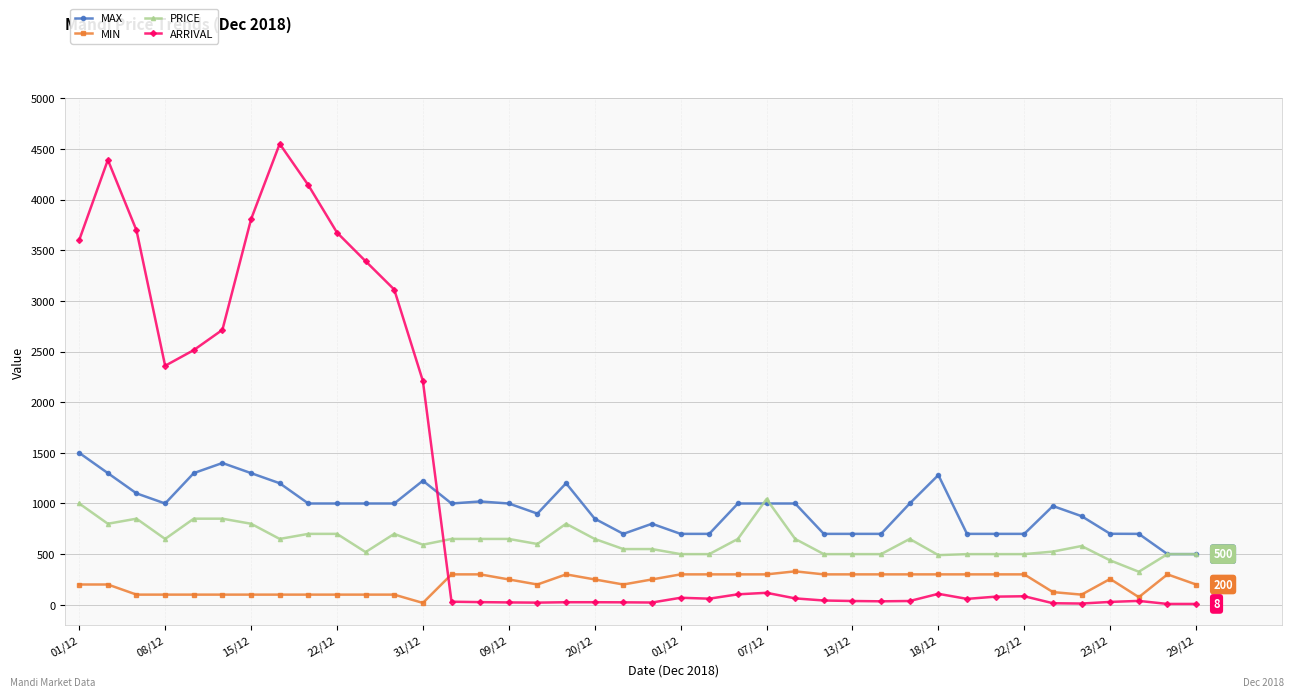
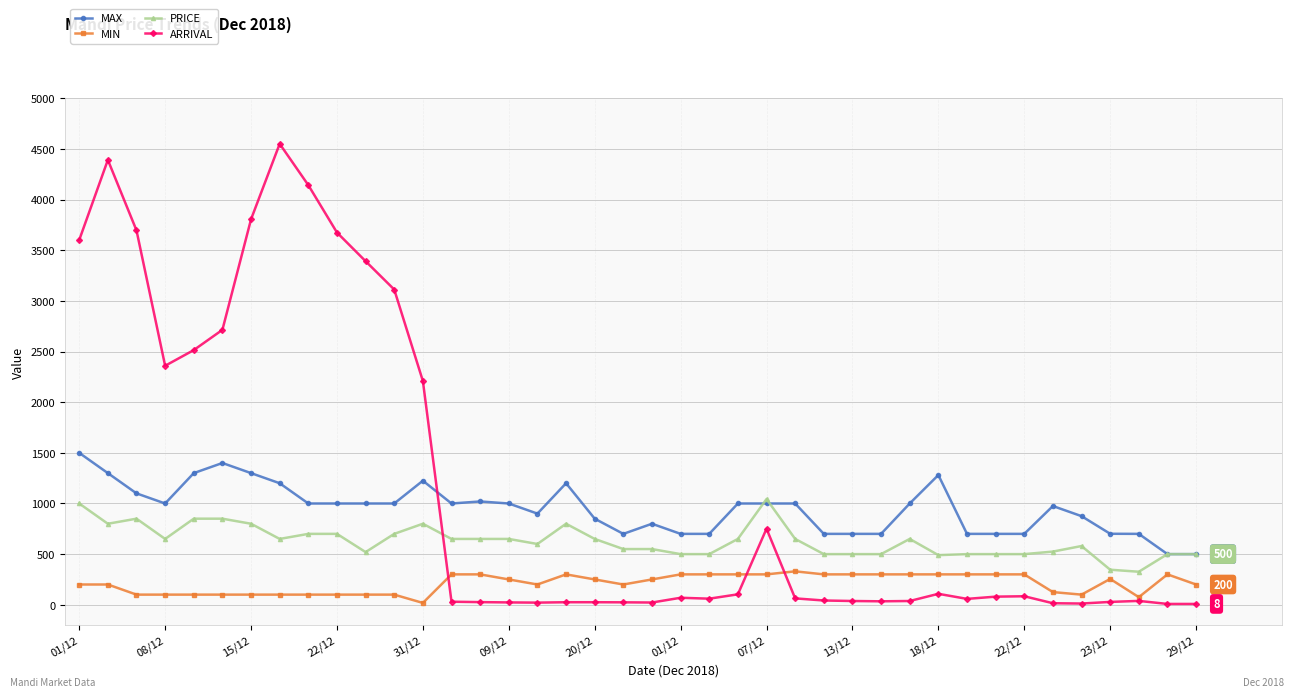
  {
    "MAX": {
      "31/12": 1230,
      "07/12": 1000,
      "18/12": 1280,
      "23/12": 700
    },
    "MIN": {
      "31/12": 20,
      "07/12": 300,
      "18/12": 300,
      "23/12": 260
    },
    "PRICE": {
-     "31/12": 590,
+     "31/12": 800,
      "07/12": 1040,
      "18/12": 490,
-     "23/12": 440
+     "23/12": 350
    },
    "ARRIVAL": {
      "31/12": 2210,
-     "07/12": 120,
+     "07/12": 750,
      "18/12": 110,
      "23/12": 30
    }
  }
